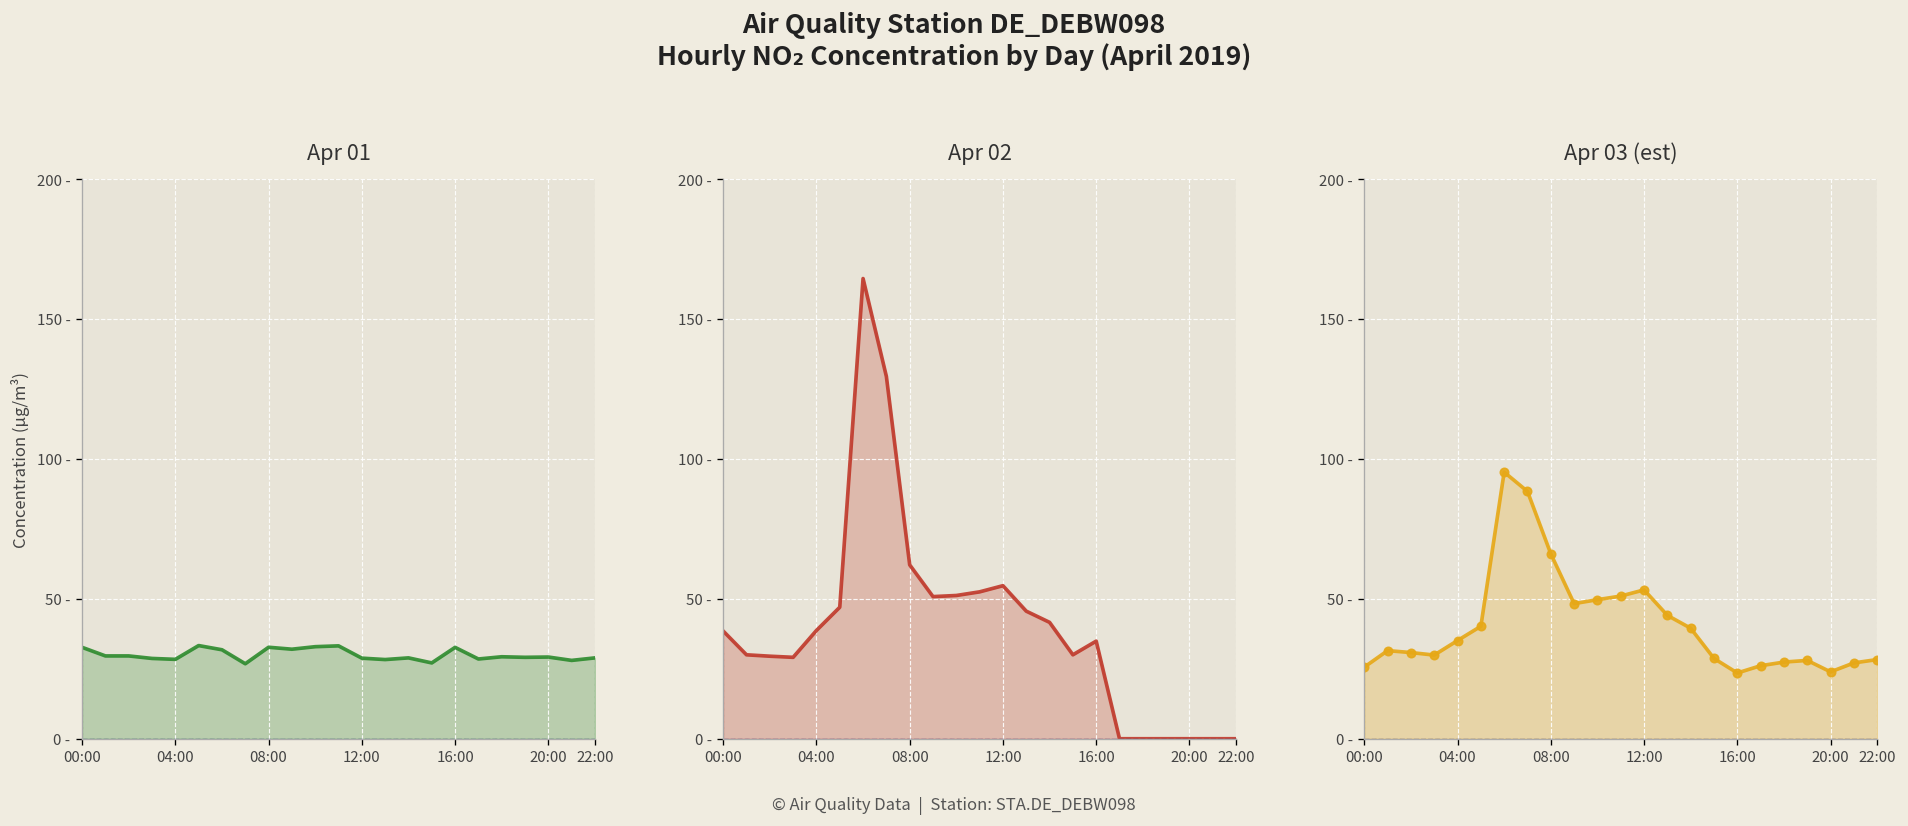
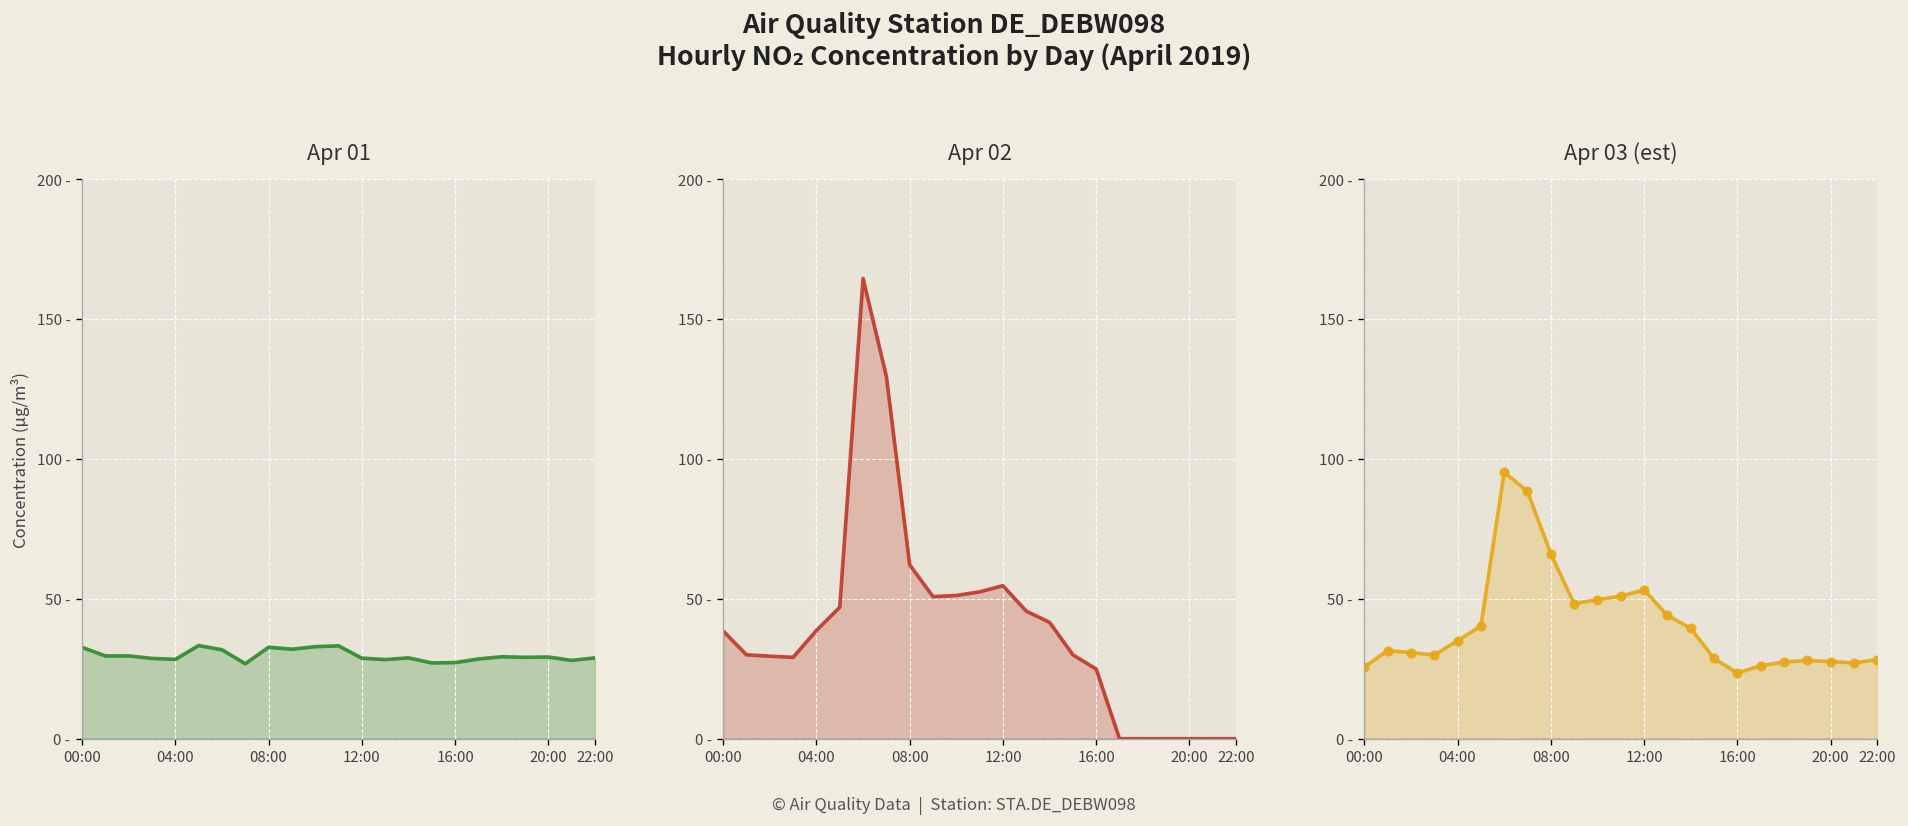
  {
    "Apr 01": {
      "00:00": "33 -",
      "04:00": "28 -",
      "08:00": "33 -",
      "12:00": "29 -",
-     "16:00": "33 -",
+     "16:00": "27 -",
      "20:00": "29 -",
      "22:00": "29 -"
    },
    "Apr 02": {
      "00:00": "39 -",
      "04:00": "39 -",
      "08:00": "62 -",
      "12:00": "55 -",
-     "16:00": "35 -",
+     "16:00": "25 -",
      "20:00": "0 -",
      "22:00": "0 -"
    },
    "Apr 03 (est)": {
      "00:00": "26 -",
      "04:00": "35 -",
      "08:00": "66 -",
      "12:00": "53 -",
      "16:00": "24 -",
-     "20:00": "24 -",
+     "20:00": "28 -",
      "22:00": "28 -"
    }
  }
